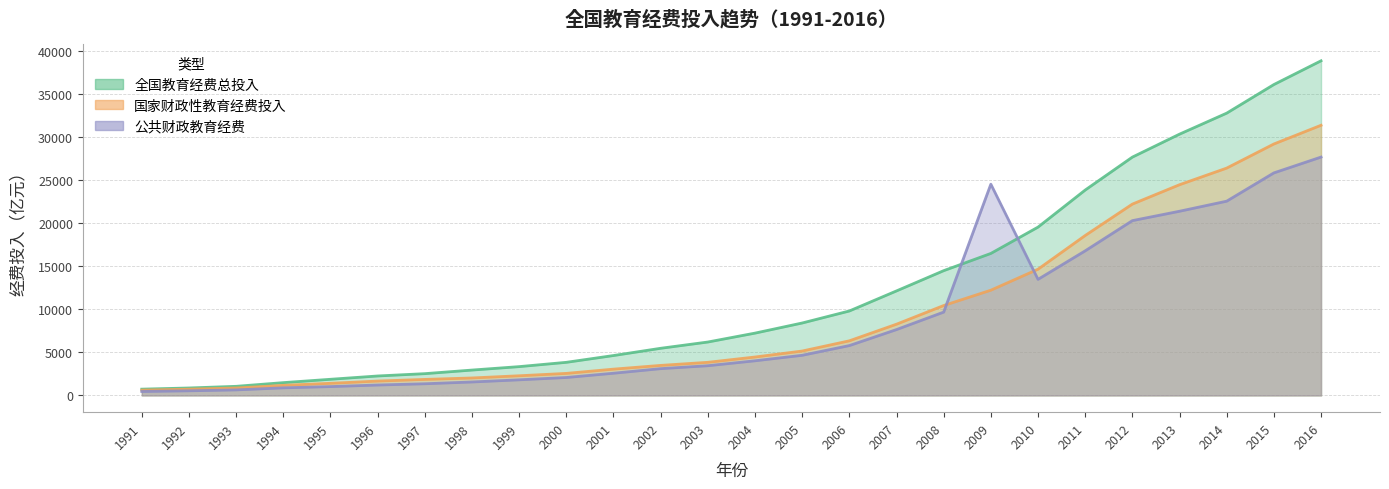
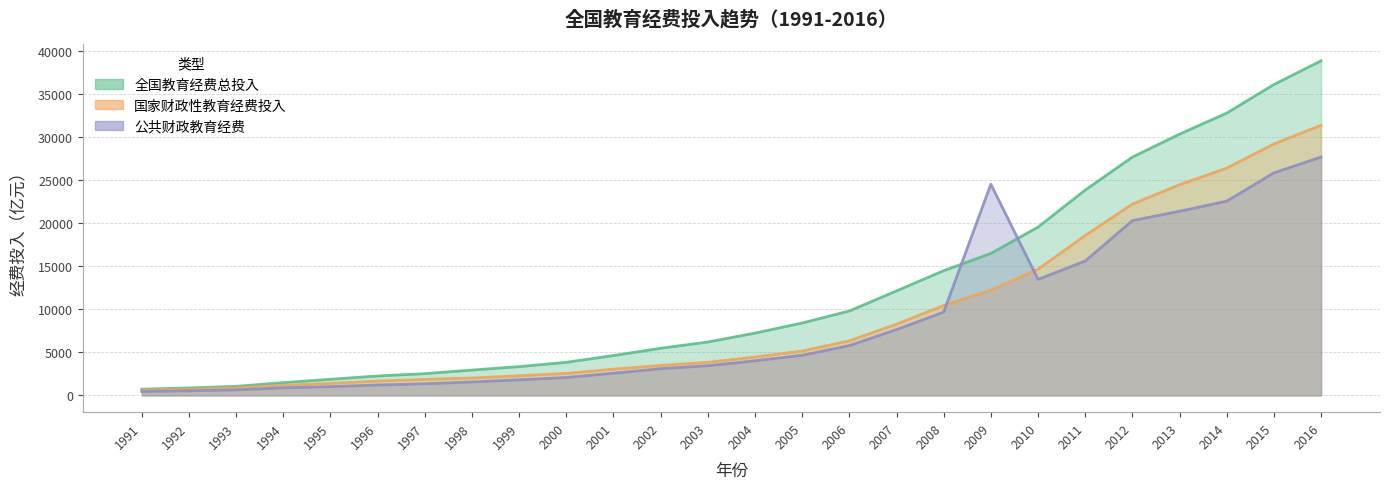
  {
    "全国教育经费总投入": {
      "1994": 1000,
      "1995": 2000,
      "1996": 2000,
      "1997": 3000,
      "1998": 3000,
      "1999": 3000,
      "2000": 4000,
      "2001": 5000,
      "2002": 5000,
      "2003": 6000,
      "2004": 7000,
      "2005": 8000,
      "2006": 10000,
      "2007": 12000,
      "2008": 15000,
      "2009": 17000,
      "2010": 20000,
      "2011": 24000,
      "2012": 28000,
      "2013": 30000,
      "2014": 33000,
      "2015": 36000,
      "2016": 39000
    },
    "国家财政性教育经费投入": {
      "1995": 1000,
      "1996": 2000,
      "1997": 2000,
      "1998": 2000,
      "1999": 2000,
      "2000": 3000,
      "2001": 3000,
      "2002": 3000,
      "2003": 4000,
      "2004": 4000,
      "2005": 5000,
      "2006": 6000,
      "2007": 8000,
      "2008": 10000,
      "2009": 12000,
      "2010": 15000,
      "2011": 19000,
      "2012": 22000,
      "2013": 24000,
      "2014": 26000,
      "2015": 29000,
      "2016": 31000
    },
    "公共财政教育经费": {
      "1995": 1000,
      "1996": 1000,
      "1997": 1000,
      "1998": 2000,
      "1999": 2000,
      "2000": 2000,
      "2001": 3000,
      "2002": 3000,
      "2003": 3000,
      "2004": 4000,
      "2005": 5000,
      "2006": 6000,
      "2007": 8000,
      "2008": 10000,
      "2009": 25000,
      "2010": 13000,
-     "2011": 17000,
+     "2011": 16000,
      "2012": 20000,
      "2013": 21000,
      "2014": 23000,
      "2015": 26000,
      "2016": 28000
    }
  }
